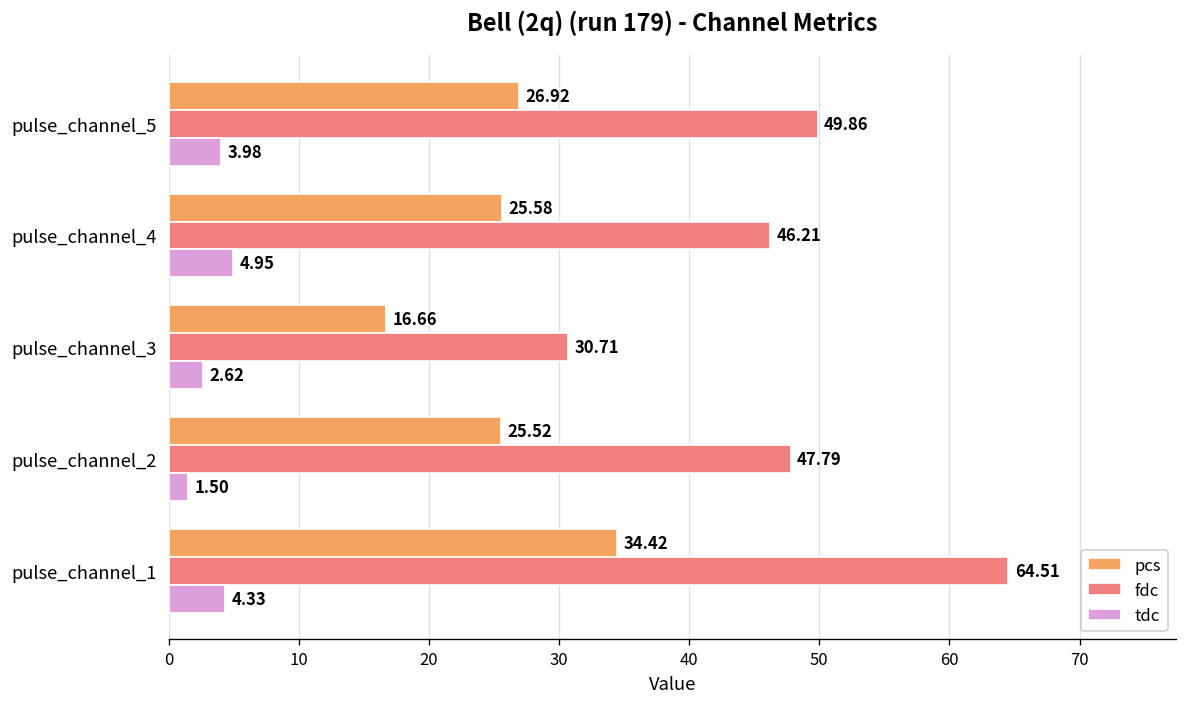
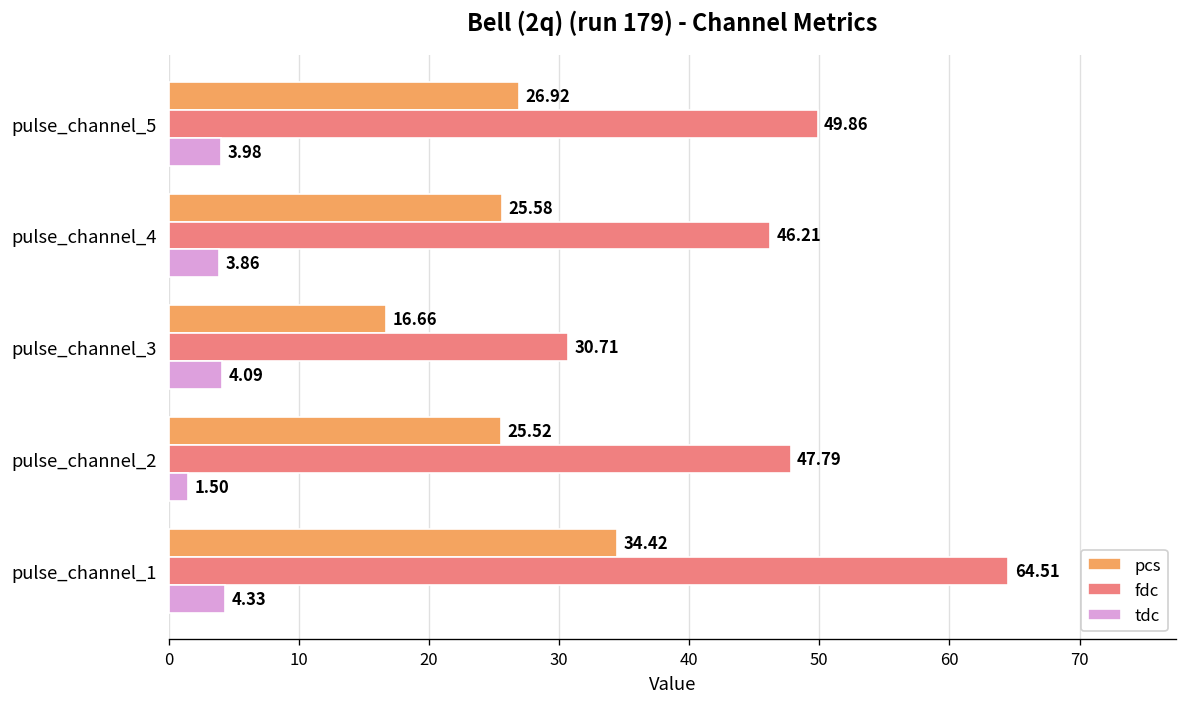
  {
    "tdc": {
      "pulse_channel_5": 3.98,
-     "pulse_channel_4": 4.95,
-     "pulse_channel_3": 2.62,
+     "pulse_channel_4": 3.86,
+     "pulse_channel_3": 4.09,
      "pulse_channel_2": 1.50,
      "pulse_channel_1": 4.33
    }
  }
